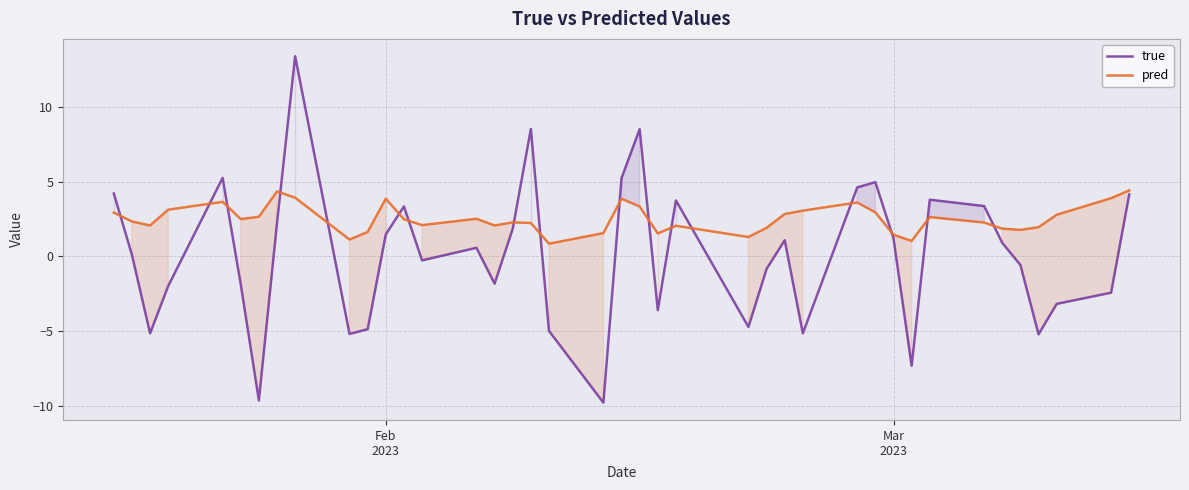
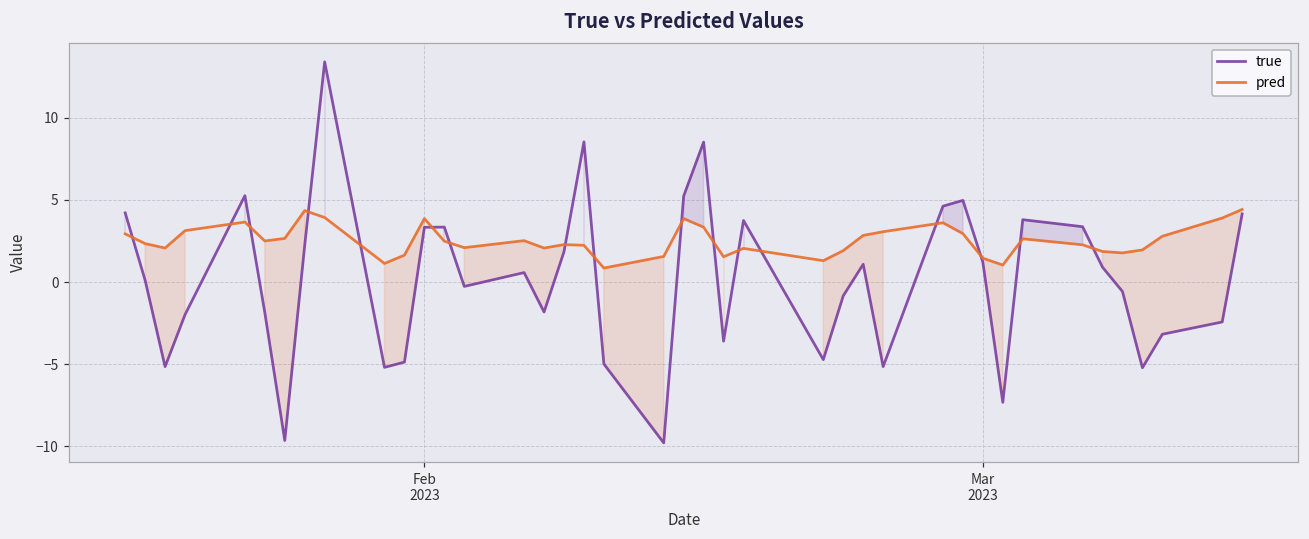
  {
    "true": {
-     "Feb 2023": 1.5,
+     "Feb 2023": 3.3,
      "Mar 2023": 1.2
    },
    "pred": {
      "Feb 2023": 3.9,
      "Mar 2023": 1.4
    }
  }
